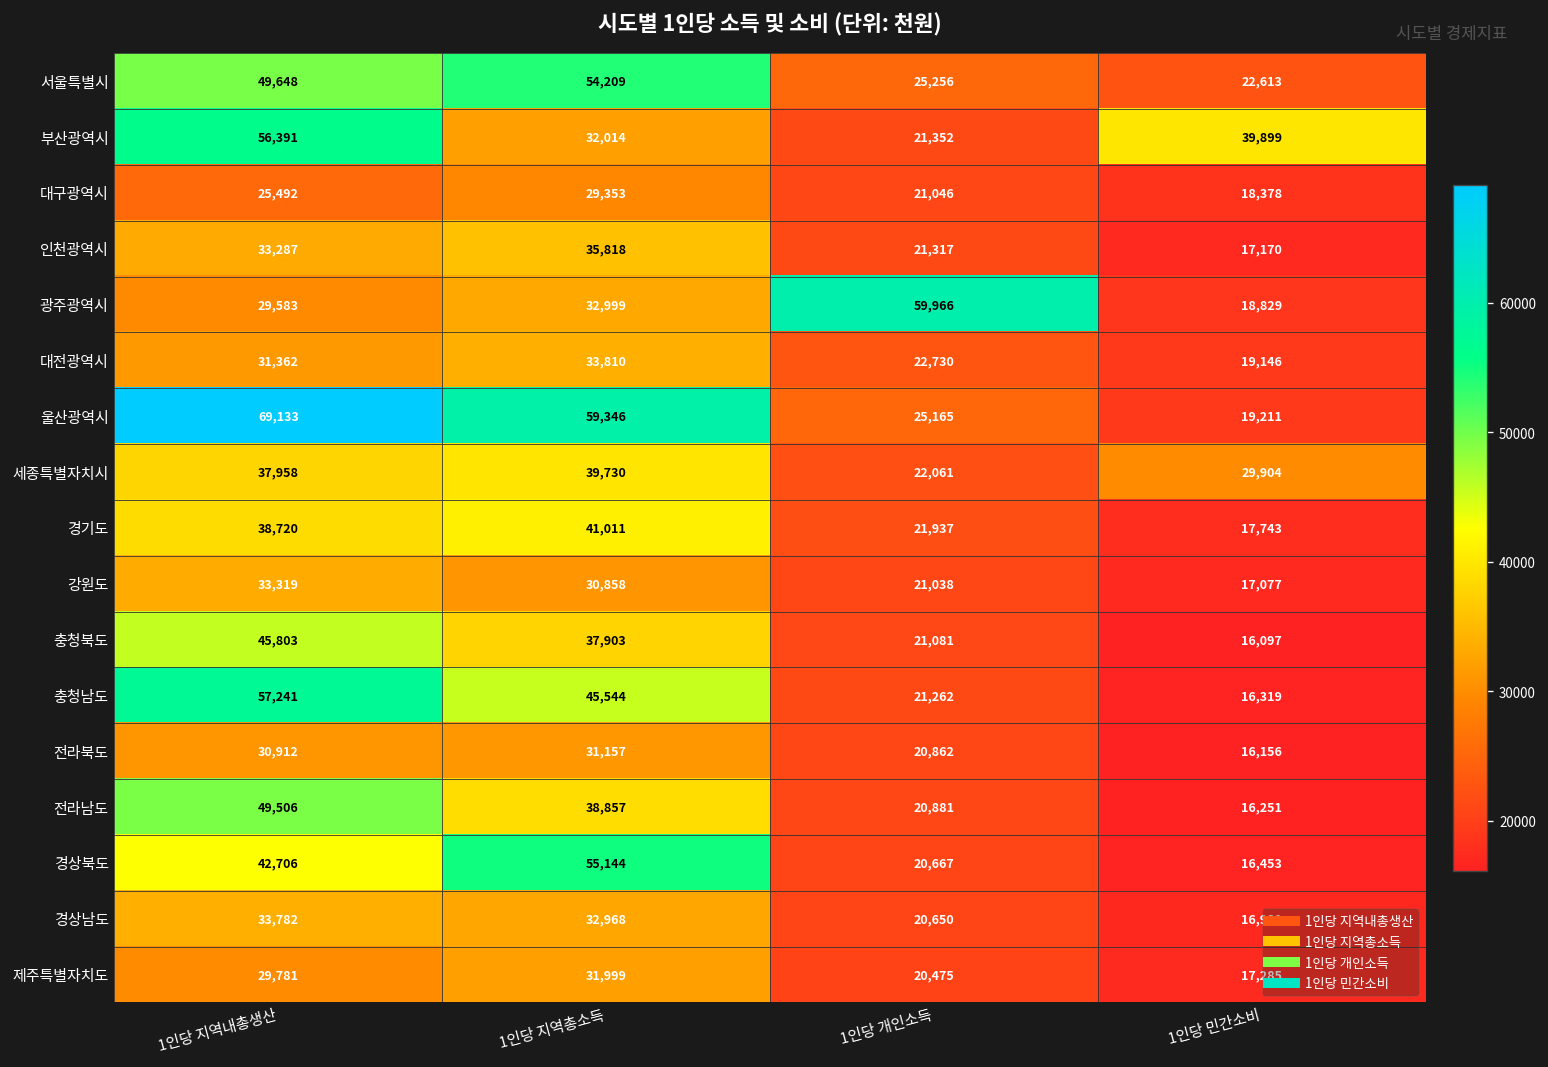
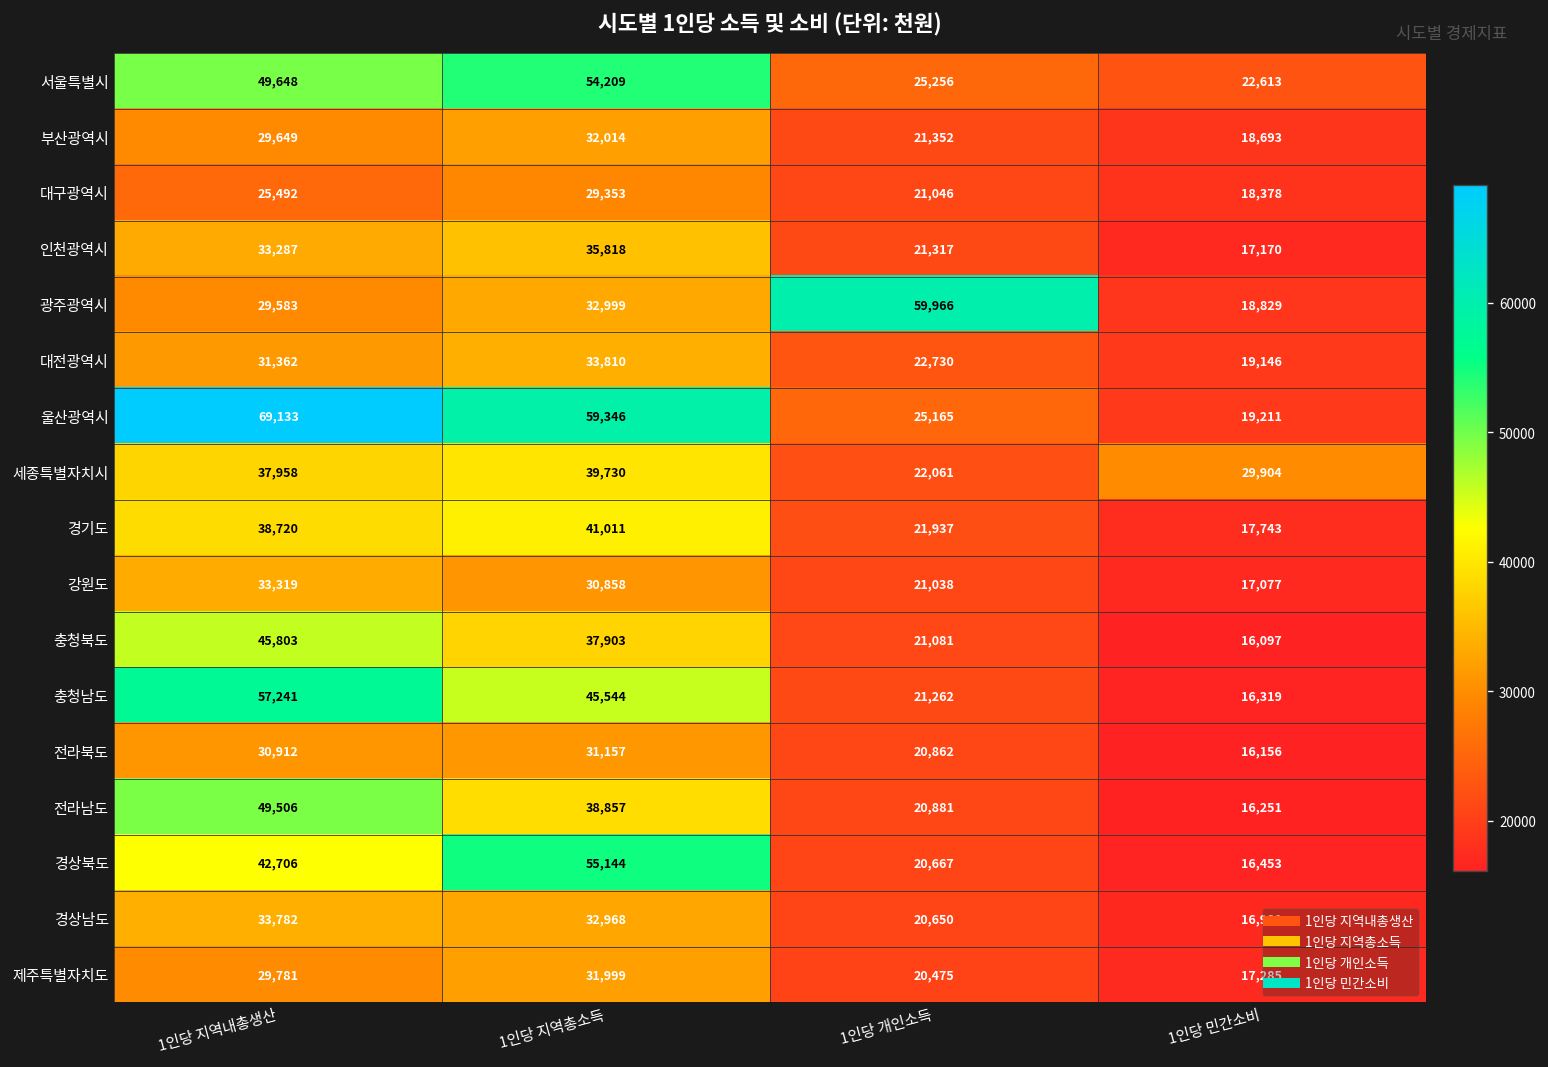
  {
    "서울특별시": {
      "1인당 지역내총생산": "49,648",
      "1인당 지역총소득": "54,209",
      "1인당 개인소득": "25,256",
      "1인당 민간소비": "22,613"
    },
    "부산광역시": {
-     "1인당 지역내총생산": "56,391",
+     "1인당 지역내총생산": "29,649",
      "1인당 지역총소득": "32,014",
      "1인당 개인소득": "21,352",
-     "1인당 민간소비": "39,899"
+     "1인당 민간소비": "18,693"
    },
    "대구광역시": {
      "1인당 지역내총생산": "25,492",
      "1인당 지역총소득": "29,353",
      "1인당 개인소득": "21,046",
      "1인당 민간소비": "18,378"
    },
    "인천광역시": {
      "1인당 지역내총생산": "33,287",
      "1인당 지역총소득": "35,818",
      "1인당 개인소득": "21,317",
      "1인당 민간소비": "17,170"
    },
    "광주광역시": {
      "1인당 지역내총생산": "29,583",
      "1인당 지역총소득": "32,999",
      "1인당 개인소득": "59,966",
      "1인당 민간소비": "18,829"
    },
    "대전광역시": {
      "1인당 지역내총생산": "31,362",
      "1인당 지역총소득": "33,810",
      "1인당 개인소득": "22,730",
      "1인당 민간소비": "19,146"
    },
    "울산광역시": {
      "1인당 지역내총생산": "69,133",
      "1인당 지역총소득": "59,346",
      "1인당 개인소득": "25,165",
      "1인당 민간소비": "19,211"
    },
    "세종특별자치시": {
      "1인당 지역내총생산": "37,958",
      "1인당 지역총소득": "39,730",
      "1인당 개인소득": "22,061",
      "1인당 민간소비": "29,904"
    },
    "경기도": {
      "1인당 지역내총생산": "38,720",
      "1인당 지역총소득": "41,011",
      "1인당 개인소득": "21,937",
      "1인당 민간소비": "17,743"
    },
    "강원도": {
      "1인당 지역내총생산": "33,319",
      "1인당 지역총소득": "30,858",
      "1인당 개인소득": "21,038",
      "1인당 민간소비": "17,077"
    },
    "충청북도": {
      "1인당 지역내총생산": "45,803",
      "1인당 지역총소득": "37,903",
      "1인당 개인소득": "21,081",
      "1인당 민간소비": "16,097"
    },
    "충청남도": {
      "1인당 지역내총생산": "57,241",
      "1인당 지역총소득": "45,544",
      "1인당 개인소득": "21,262",
      "1인당 민간소비": "16,319"
    },
    "전라북도": {
      "1인당 지역내총생산": "30,912",
      "1인당 지역총소득": "31,157",
      "1인당 개인소득": "20,862",
      "1인당 민간소비": "16,156"
    },
    "전라남도": {
      "1인당 지역내총생산": "49,506",
      "1인당 지역총소득": "38,857",
      "1인당 개인소득": "20,881",
      "1인당 민간소비": "16,251"
    },
    "경상북도": {
      "1인당 지역내총생산": "42,706",
      "1인당 지역총소득": "55,144",
      "1인당 개인소득": "20,667",
      "1인당 민간소비": "16,453"
    },
    "경상남도": {
      "1인당 지역내총생산": "33,782",
      "1인당 지역총소득": "32,968",
      "1인당 개인소득": "20,650"
    },
    "제주특별자치도": {
      "1인당 지역내총생산": "29,781",
      "1인당 지역총소득": "31,999",
      "1인당 개인소득": "20,475"
    }
  }
